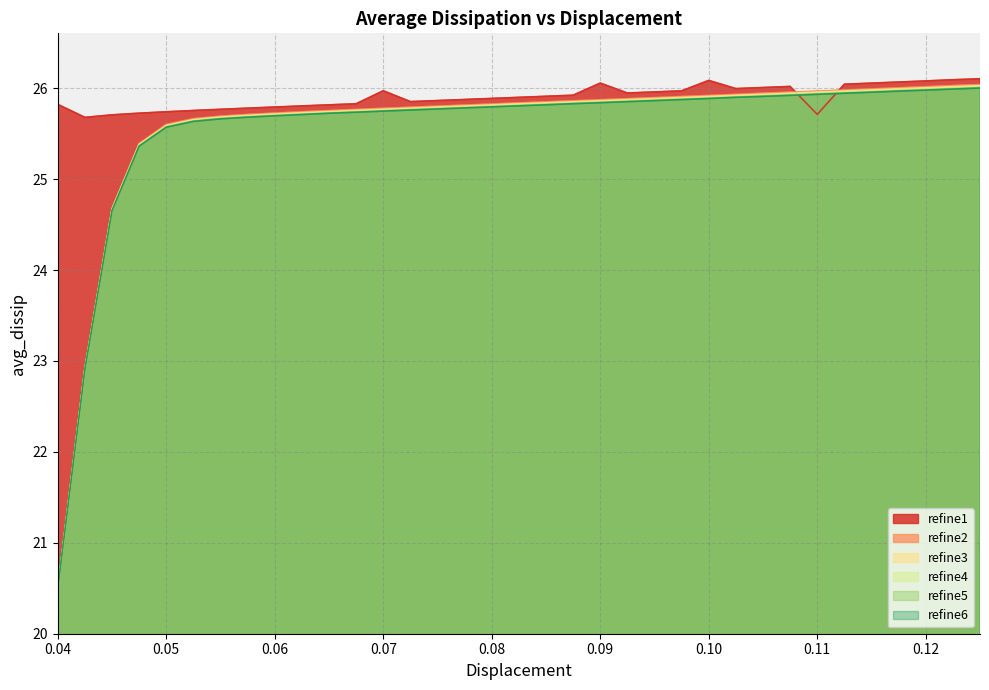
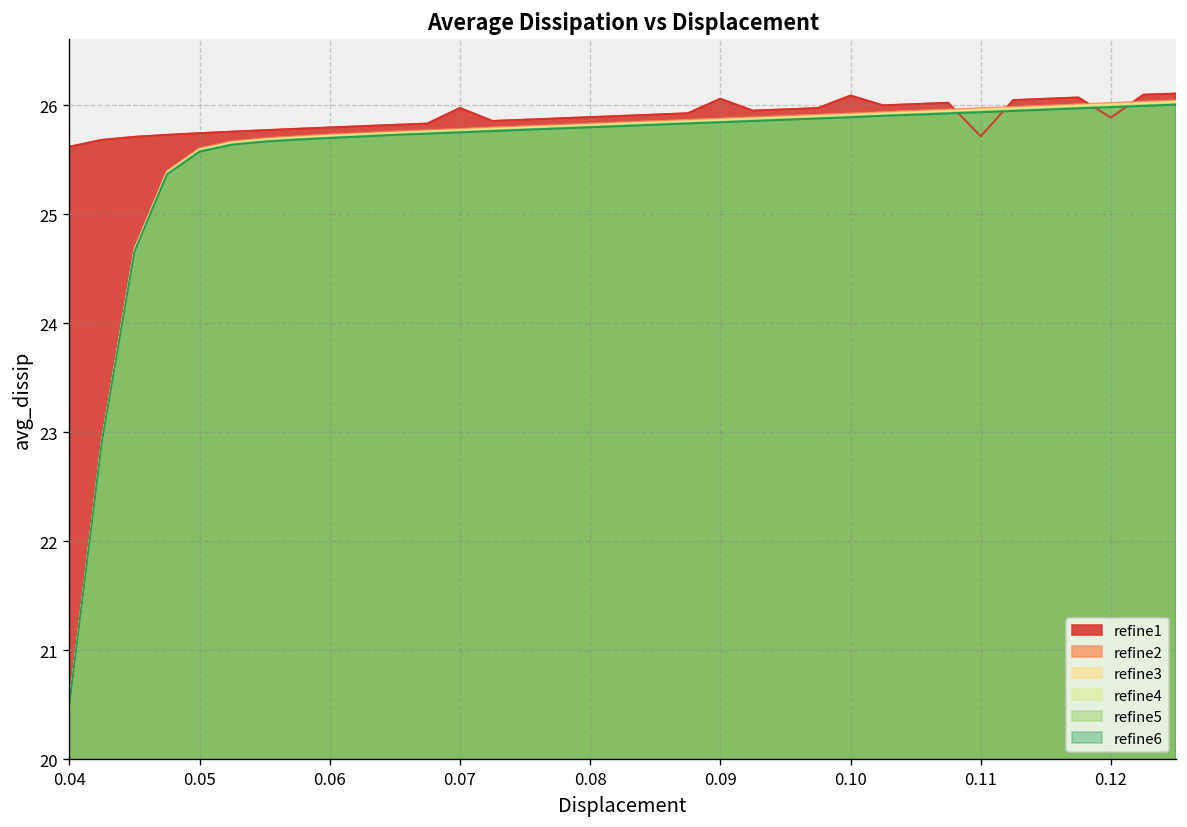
  {
    "refine1": {
-     "0.04": 25.8,
+     "0.04": 25.6,
      "0.05": 25.7,
      "0.06": 25.8,
      "0.07": 26.0,
      "0.08": 25.9,
      "0.09": 26.1,
      "0.10": 26.1,
      "0.11": 25.7,
-     "0.12": 26.1
+     "0.12": 25.9
    }
  }
